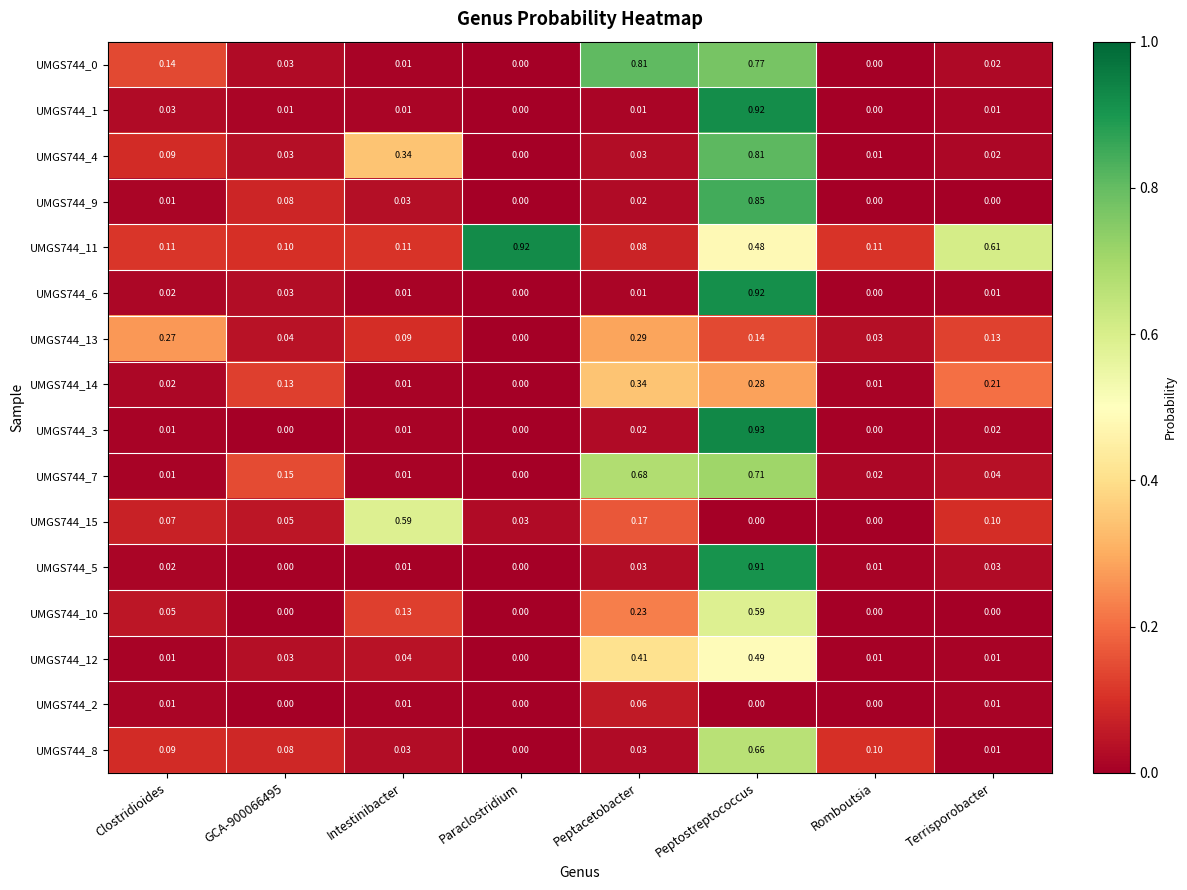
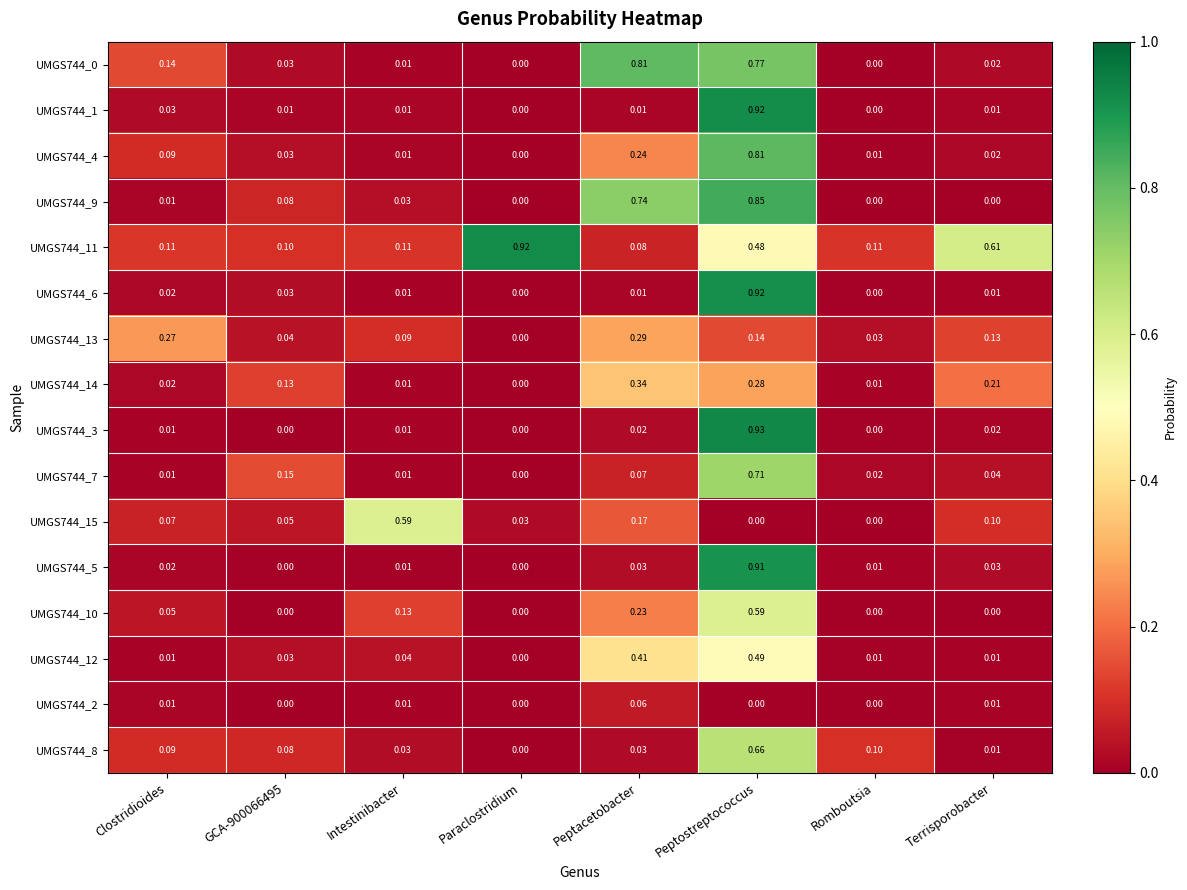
  {
    "UMGS744_0": {
      "Clostridioides": 0.14,
      "GCA-900066495": 0.03,
      "Intestinibacter": 0.01,
      "Paraclostridium": 0.00,
      "Peptacetobacter": 0.81,
      "Peptostreptococcus": 0.77,
      "Romboutsia": 0.00,
      "Terrisporobacter": 0.02
    },
    "UMGS744_1": {
      "Clostridioides": 0.03,
      "GCA-900066495": 0.01,
      "Intestinibacter": 0.01,
      "Paraclostridium": 0.00,
      "Peptacetobacter": 0.01,
      "Peptostreptococcus": 0.92,
      "Romboutsia": 0.00,
      "Terrisporobacter": 0.01
    },
    "UMGS744_4": {
      "Clostridioides": 0.09,
      "GCA-900066495": 0.03,
-     "Intestinibacter": 0.34,
+     "Intestinibacter": 0.01,
      "Paraclostridium": 0.00,
-     "Peptacetobacter": 0.03,
+     "Peptacetobacter": 0.24,
      "Peptostreptococcus": 0.81,
      "Romboutsia": 0.01,
      "Terrisporobacter": 0.02
    },
    "UMGS744_9": {
      "Clostridioides": 0.01,
      "GCA-900066495": 0.08,
      "Intestinibacter": 0.03,
      "Paraclostridium": 0.00,
-     "Peptacetobacter": 0.02,
+     "Peptacetobacter": 0.74,
      "Peptostreptococcus": 0.85,
      "Romboutsia": 0.00,
      "Terrisporobacter": 0.00
    },
    "UMGS744_11": {
      "Clostridioides": 0.11,
      "GCA-900066495": 0.10,
      "Intestinibacter": 0.11,
      "Paraclostridium": 0.92,
      "Peptacetobacter": 0.08,
      "Peptostreptococcus": 0.48,
      "Romboutsia": 0.11,
      "Terrisporobacter": 0.61
    },
    "UMGS744_6": {
      "Clostridioides": 0.02,
      "GCA-900066495": 0.03,
      "Intestinibacter": 0.01,
      "Paraclostridium": 0.00,
      "Peptacetobacter": 0.01,
      "Peptostreptococcus": 0.92,
      "Romboutsia": 0.00,
      "Terrisporobacter": 0.01
    },
    "UMGS744_13": {
      "Clostridioides": 0.27,
      "GCA-900066495": 0.04,
      "Intestinibacter": 0.09,
      "Paraclostridium": 0.00,
      "Peptacetobacter": 0.29,
      "Peptostreptococcus": 0.14,
      "Romboutsia": 0.03,
      "Terrisporobacter": 0.13
    },
    "UMGS744_14": {
      "Clostridioides": 0.02,
      "GCA-900066495": 0.13,
      "Intestinibacter": 0.01,
      "Paraclostridium": 0.00,
      "Peptacetobacter": 0.34,
      "Peptostreptococcus": 0.28,
      "Romboutsia": 0.01,
      "Terrisporobacter": 0.21
    },
    "UMGS744_3": {
      "Clostridioides": 0.01,
      "GCA-900066495": 0.00,
      "Intestinibacter": 0.01,
      "Paraclostridium": 0.00,
      "Peptacetobacter": 0.02,
      "Peptostreptococcus": 0.93,
      "Romboutsia": 0.00,
      "Terrisporobacter": 0.02
    },
    "UMGS744_7": {
      "Clostridioides": 0.01,
      "GCA-900066495": 0.15,
      "Intestinibacter": 0.01,
      "Paraclostridium": 0.00,
-     "Peptacetobacter": 0.68,
+     "Peptacetobacter": 0.07,
      "Peptostreptococcus": 0.71,
      "Romboutsia": 0.02,
      "Terrisporobacter": 0.04
    },
    "UMGS744_15": {
      "Clostridioides": 0.07,
      "GCA-900066495": 0.05,
      "Intestinibacter": 0.59,
      "Paraclostridium": 0.03,
      "Peptacetobacter": 0.17,
      "Peptostreptococcus": 0.00,
      "Romboutsia": 0.00,
      "Terrisporobacter": 0.10
    },
    "UMGS744_5": {
      "Clostridioides": 0.02,
      "GCA-900066495": 0.00,
      "Intestinibacter": 0.01,
      "Paraclostridium": 0.00,
      "Peptacetobacter": 0.03,
      "Peptostreptococcus": 0.91,
      "Romboutsia": 0.01,
      "Terrisporobacter": 0.03
    },
    "UMGS744_10": {
      "Clostridioides": 0.05,
      "GCA-900066495": 0.00,
      "Intestinibacter": 0.13,
      "Paraclostridium": 0.00,
      "Peptacetobacter": 0.23,
      "Peptostreptococcus": 0.59,
      "Romboutsia": 0.00,
      "Terrisporobacter": 0.00
    },
    "UMGS744_12": {
      "Clostridioides": 0.01,
      "GCA-900066495": 0.03,
      "Intestinibacter": 0.04,
      "Paraclostridium": 0.00,
      "Peptacetobacter": 0.41,
      "Peptostreptococcus": 0.49,
      "Romboutsia": 0.01,
      "Terrisporobacter": 0.01
    },
    "UMGS744_2": {
      "Clostridioides": 0.01,
      "GCA-900066495": 0.00,
      "Intestinibacter": 0.01,
      "Paraclostridium": 0.00,
      "Peptacetobacter": 0.06,
      "Peptostreptococcus": 0.00,
      "Romboutsia": 0.00,
      "Terrisporobacter": 0.01
    },
    "UMGS744_8": {
      "Clostridioides": 0.09,
      "GCA-900066495": 0.08,
      "Intestinibacter": 0.03,
      "Paraclostridium": 0.00,
      "Peptacetobacter": 0.03,
      "Peptostreptococcus": 0.66,
      "Romboutsia": 0.10,
      "Terrisporobacter": 0.01
    }
  }
